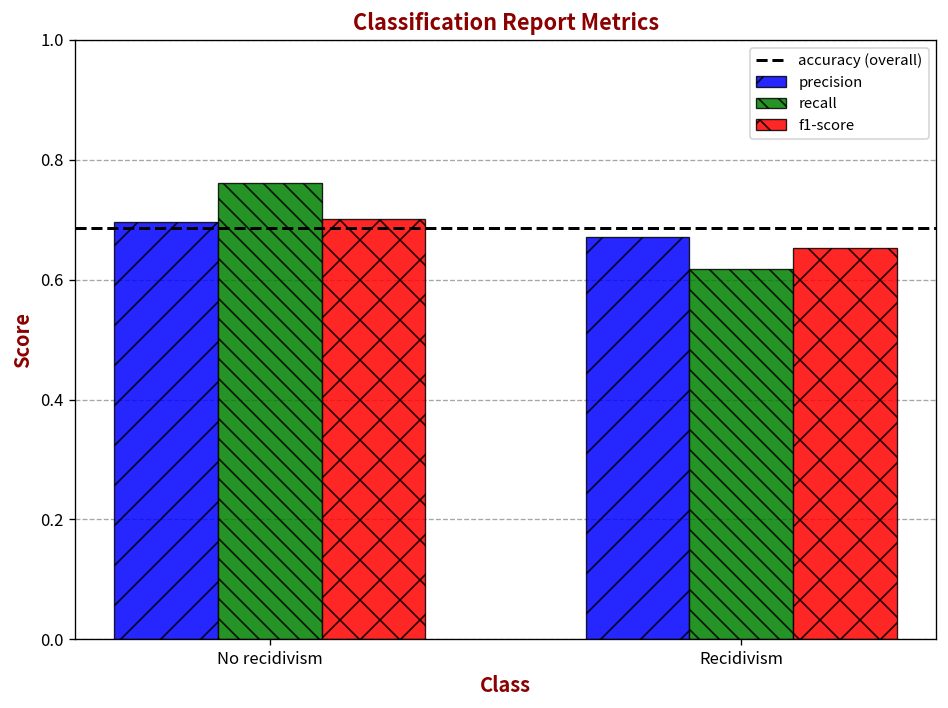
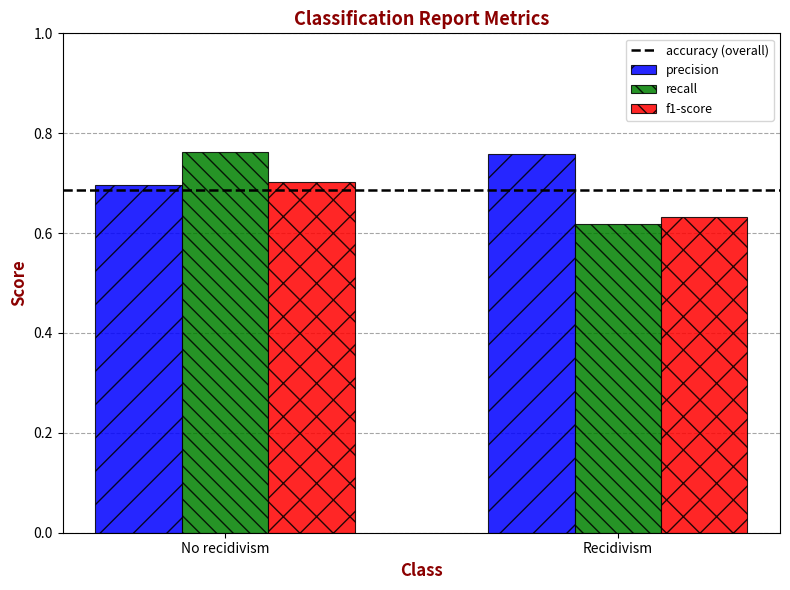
  {
    "precision": {
      "No recidivism": 0.70,
-     "Recidivism": 0.67
+     "Recidivism": 0.76
    },
    "recall": {
      "No recidivism": 0.76,
      "Recidivism": 0.62
    },
    "f1-score": {
      "No recidivism": 0.70,
-     "Recidivism": 0.65
+     "Recidivism": 0.63
    }
  }
